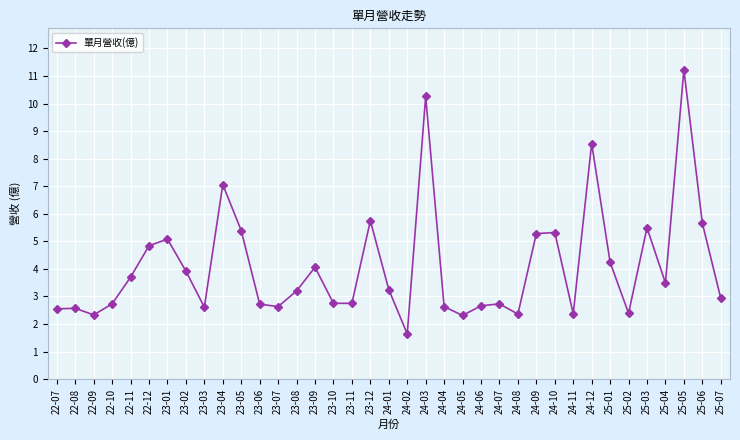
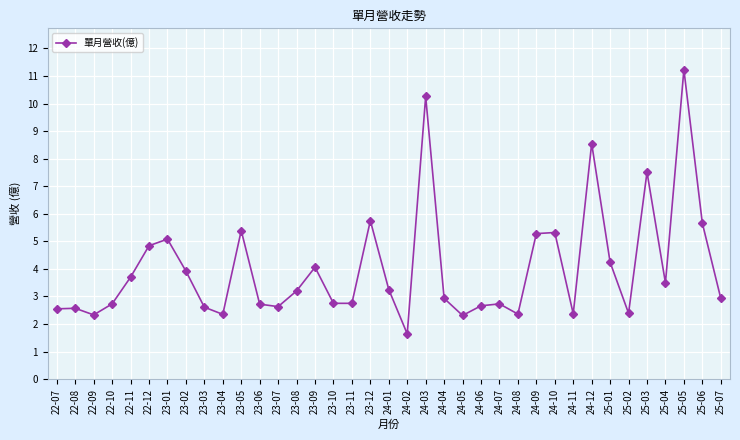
  {
    "22-07": 2.6,
    "22-08": 2.6,
    "22-09": 2.3,
    "22-10": 2.7,
    "22-11": 3.7,
    "22-12": 4.8,
    "23-01": 5.1,
    "23-02": 3.9,
    "23-03": 2.6,
-   "23-04": 7.1,
+   "23-04": 2.4,
    "23-05": 5.4,
    "23-06": 2.7,
    "23-07": 2.6,
    "23-08": 3.2,
    "23-09": 4.1,
    "23-10": 2.8,
    "23-11": 2.8,
    "23-12": 5.8,
    "24-01": 3.3,
    "24-02": 1.6,
    "24-03": 10.3,
-   "24-04": 2.6,
+   "24-04": 2.9,
    "24-05": 2.3,
    "24-06": 2.7,
    "24-07": 2.7,
    "24-08": 2.4,
    "24-09": 5.3,
    "24-10": 5.3,
    "24-11": 2.4,
    "24-12": 8.6,
    "25-01": 4.2,
    "25-02": 2.4,
-   "25-03": 5.5,
+   "25-03": 7.5,
    "25-04": 3.5,
    "25-05": 11.2,
    "25-06": 5.7,
    "25-07": 2.9
  }
